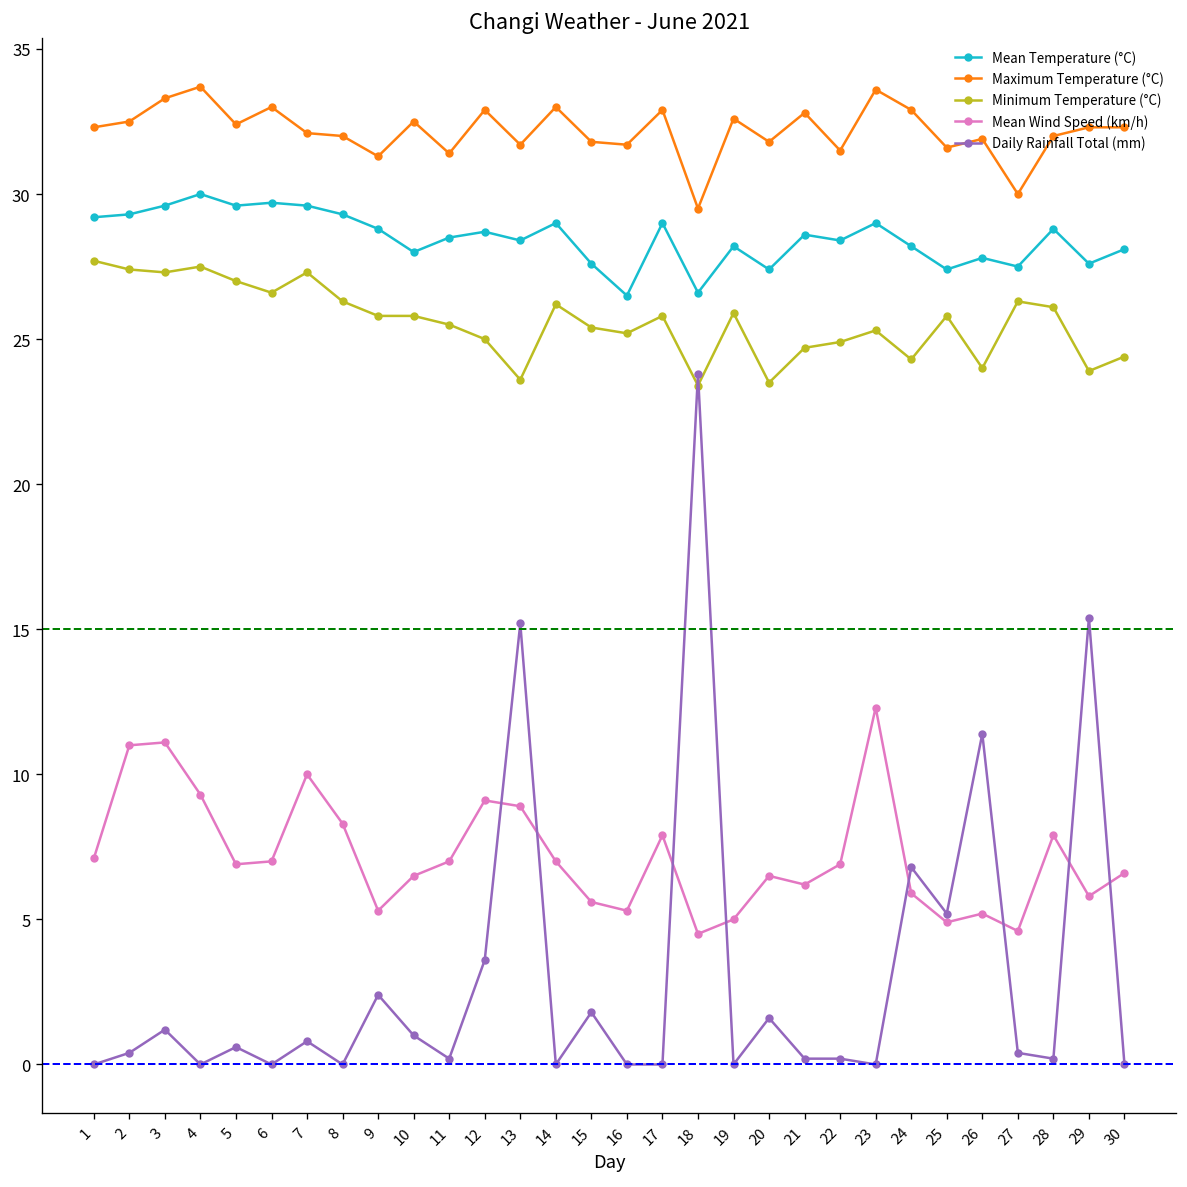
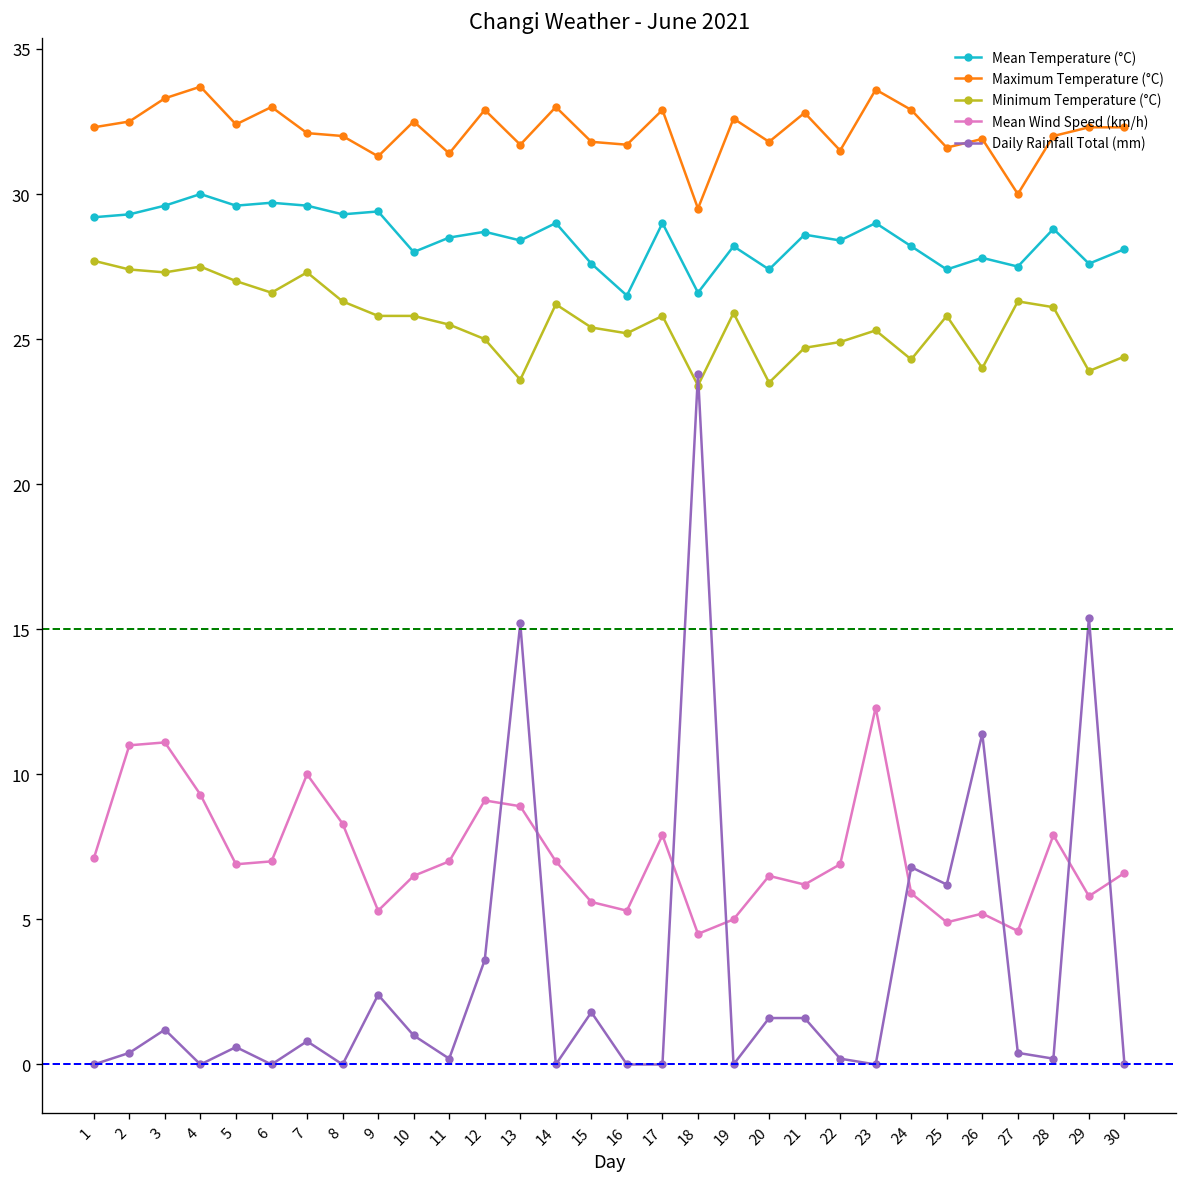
  {
    "Mean Temperature (°C)": {
      "1": 29.2,
      "2": 29.3,
      "3": 29.6,
      "4": 30.0,
      "5": 29.6,
      "6": 29.7,
      "7": 29.6,
      "8": 29.3,
-     "9": 28.8,
+     "9": 29.4,
      "10": 28.0,
      "11": 28.5,
      "12": 28.7,
      "13": 28.4,
      "14": 29.0,
      "15": 27.6,
      "16": 26.5,
      "17": 29.0,
      "18": 26.6,
      "19": 28.2,
      "20": 27.4,
      "21": 28.6,
      "22": 28.4,
      "23": 29.0,
      "24": 28.2,
      "25": 27.4,
      "26": 27.8,
      "27": 27.5,
      "28": 28.8,
      "29": 27.6,
      "30": 28.1
    },
    "Maximum Temperature (°C)": {
      "1": 32.3,
      "2": 32.5,
      "3": 33.3,
      "4": 33.7,
      "5": 32.4,
      "6": 33.0,
      "7": 32.1,
      "8": 32.0,
      "9": 31.3,
      "10": 32.5,
      "11": 31.4,
      "12": 32.9,
      "13": 31.7,
      "14": 33.0,
      "15": 31.8,
      "16": 31.7,
      "17": 32.9,
      "18": 29.5,
      "19": 32.6,
      "20": 31.8,
      "21": 32.8,
      "22": 31.5,
      "23": 33.6,
      "24": 32.9,
      "25": 31.6,
      "26": 31.9,
      "27": 30.0,
      "28": 32.0,
      "29": 32.3,
      "30": 32.3
    },
    "Minimum Temperature (°C)": {
      "1": 27.7,
      "2": 27.4,
      "3": 27.3,
      "4": 27.5,
      "5": 27.0,
      "6": 26.6,
      "7": 27.3,
      "8": 26.3,
      "9": 25.8,
      "10": 25.8,
      "11": 25.5,
      "12": 25.0,
      "13": 23.6,
      "14": 26.2,
      "15": 25.4,
      "16": 25.2,
      "17": 25.8,
      "18": 23.4,
      "19": 25.9,
      "20": 23.5,
      "21": 24.7,
      "22": 24.9,
      "23": 25.3,
      "24": 24.3,
      "25": 25.8,
      "26": 24.0,
      "27": 26.3,
      "28": 26.1,
      "29": 23.9,
      "30": 24.4
    },
    "Mean Wind Speed (km/h)": {
      "1": 7.1,
      "2": 11.0,
      "3": 11.1,
      "4": 9.3,
      "5": 6.9,
      "6": 7.0,
      "7": 10.0,
      "8": 8.3,
      "9": 5.3,
      "10": 6.5,
      "11": 7.0,
      "12": 9.1,
      "13": 8.9,
      "14": 7.0,
      "15": 5.6,
      "16": 5.3,
      "17": 7.9,
      "18": 4.5,
      "19": 5.0,
      "20": 6.5,
      "21": 6.2,
      "22": 6.9,
      "23": 12.3,
      "24": 5.9,
      "25": 4.9,
      "26": 5.2,
      "27": 4.6,
      "28": 7.9,
      "29": 5.8,
      "30": 6.6
    },
    "Daily Rainfall Total (mm)": {
      "1": 0.0,
      "2": 0.4,
      "3": 1.2,
      "4": 0.0,
      "5": 0.6,
      "6": 0.0,
      "7": 0.8,
      "8": 0.0,
      "9": 2.4,
      "10": 1.0,
      "11": 0.2,
      "12": 3.6,
      "13": 15.2,
      "14": 0.0,
      "15": 1.8,
      "16": 0.0,
      "17": 0.0,
      "18": 23.8,
      "19": 0.0,
      "20": 1.6,
-     "21": 0.2,
+     "21": 1.6,
      "22": 0.2,
      "23": 0.0,
      "24": 6.8,
-     "25": 5.2,
+     "25": 6.2,
      "26": 11.4,
      "27": 0.4,
      "28": 0.2,
      "29": 15.4,
      "30": 0.0
    }
  }
